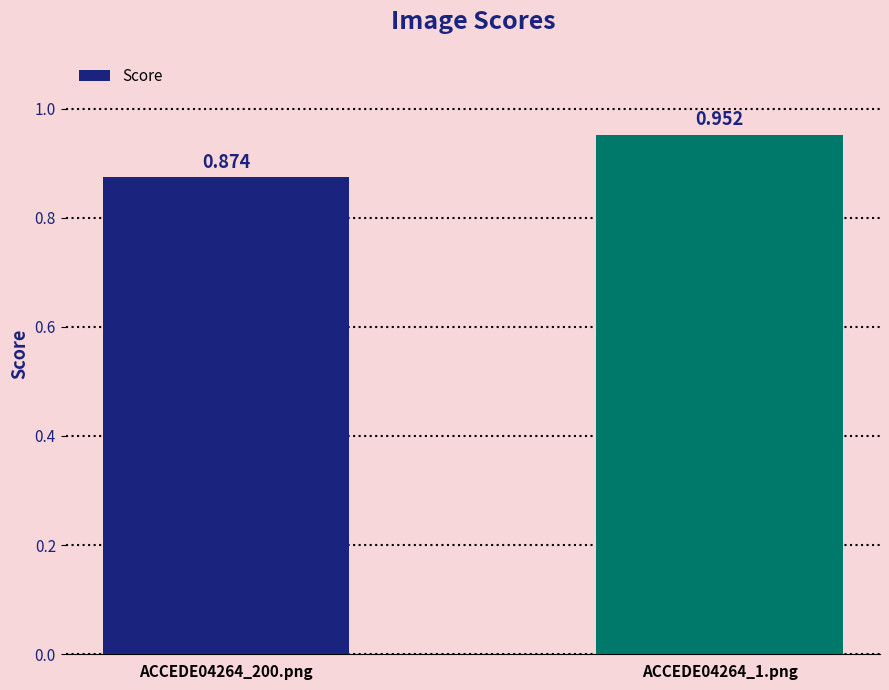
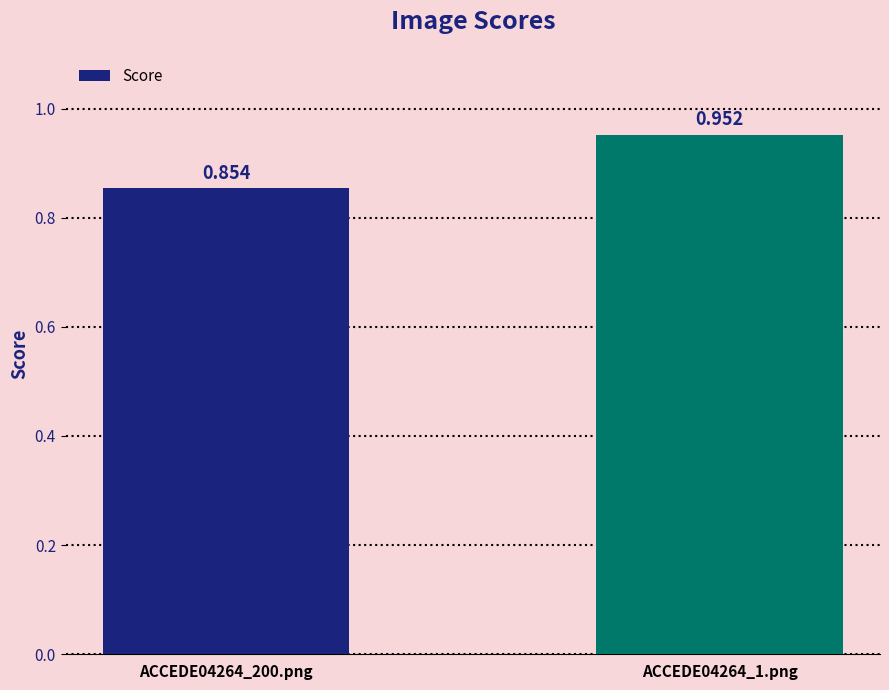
  {
-   "ACCEDE04264_200.png": 0.874,
+   "ACCEDE04264_200.png": 0.854,
    "ACCEDE04264_1.png": 0.952
  }
